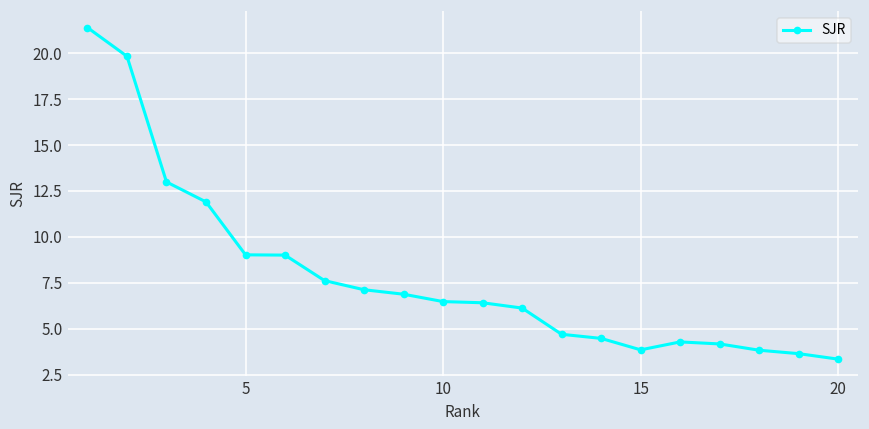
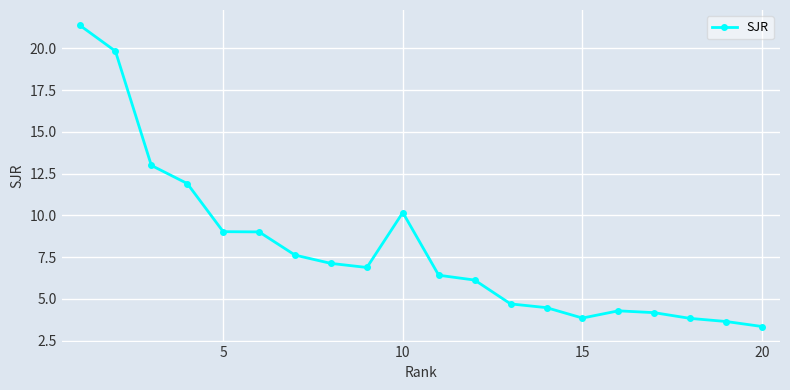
  {
    "5": 9.0,
-   "10": 6.5,
+   "10": 10.2,
    "15": 3.8,
    "20": 3.3
  }
